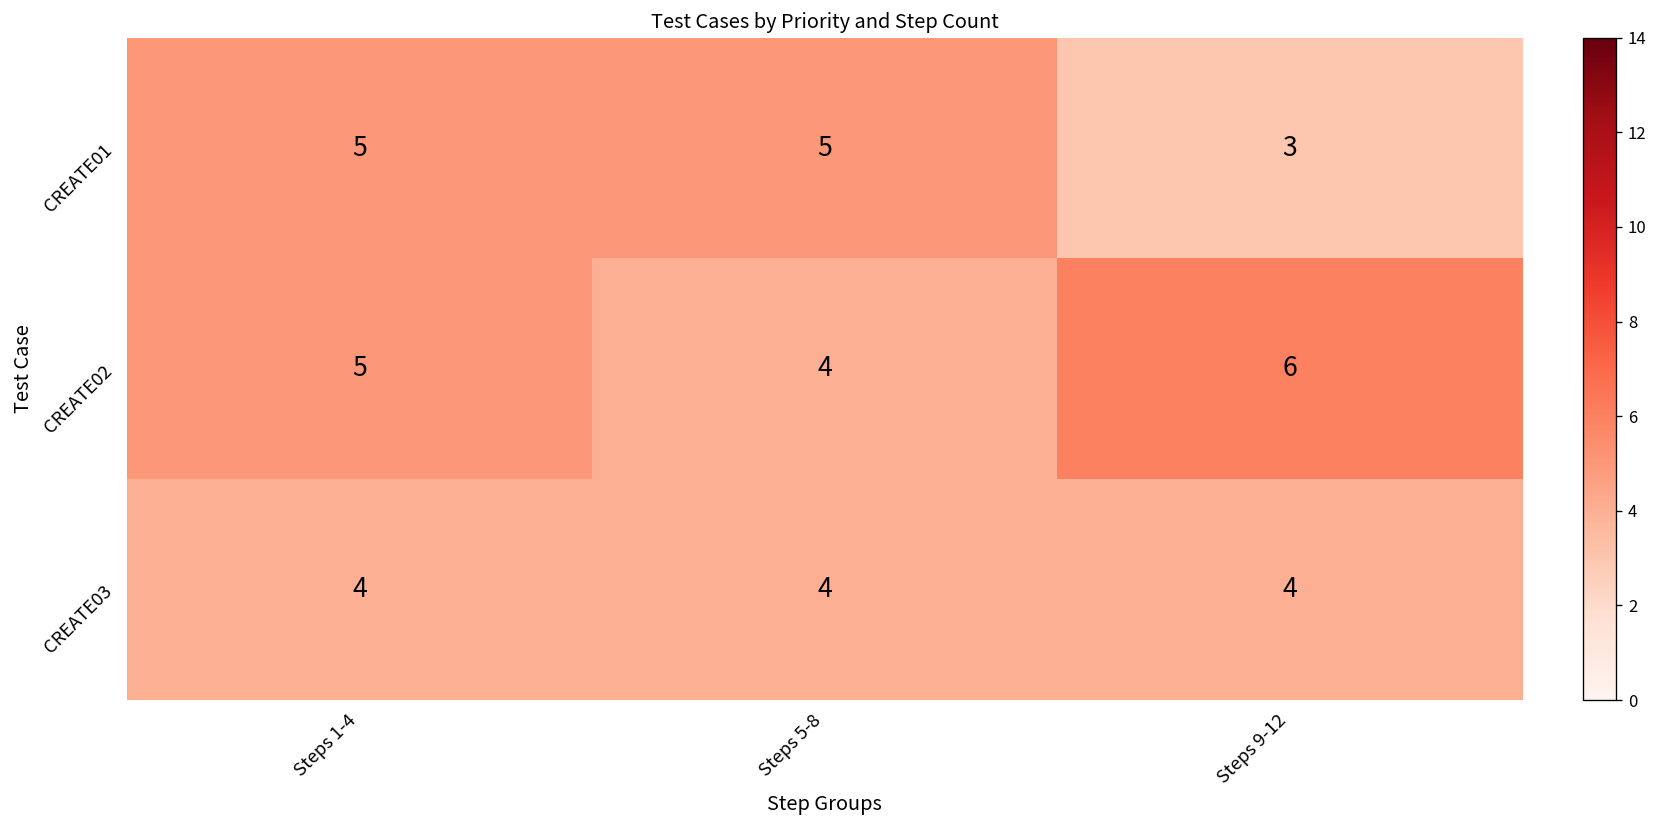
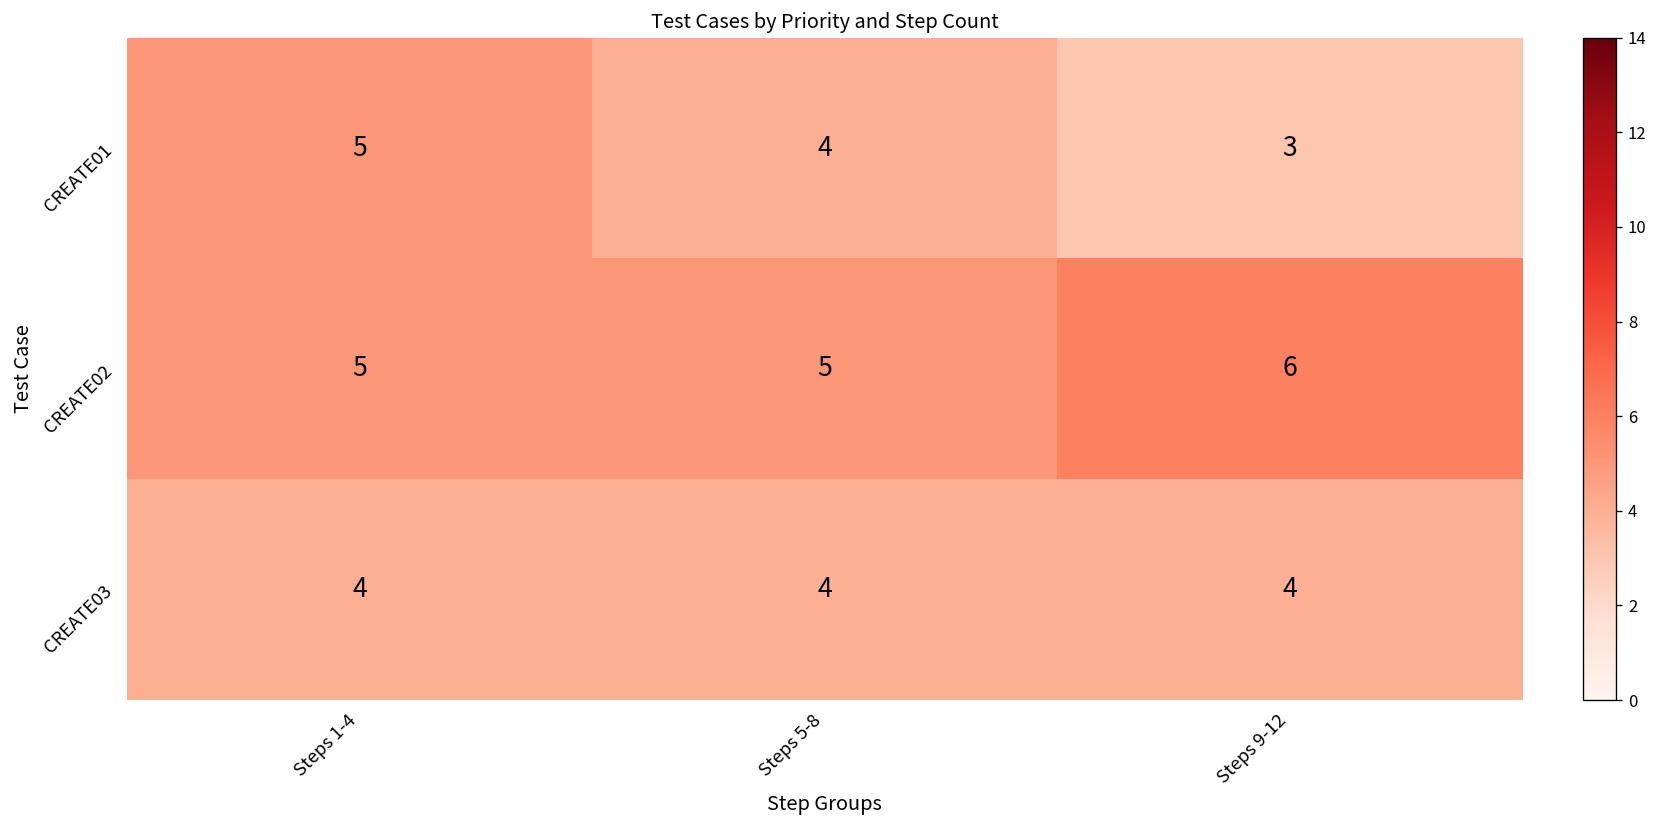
  {
    "CREATE01": {
      "Steps 1-4": 5,
-     "Steps 5-8": 5,
+     "Steps 5-8": 4,
      "Steps 9-12": 3
    },
    "CREATE02": {
      "Steps 1-4": 5,
-     "Steps 5-8": 4,
+     "Steps 5-8": 5,
      "Steps 9-12": 6
    },
    "CREATE03": {
      "Steps 1-4": 4,
      "Steps 5-8": 4,
      "Steps 9-12": 4
    }
  }
